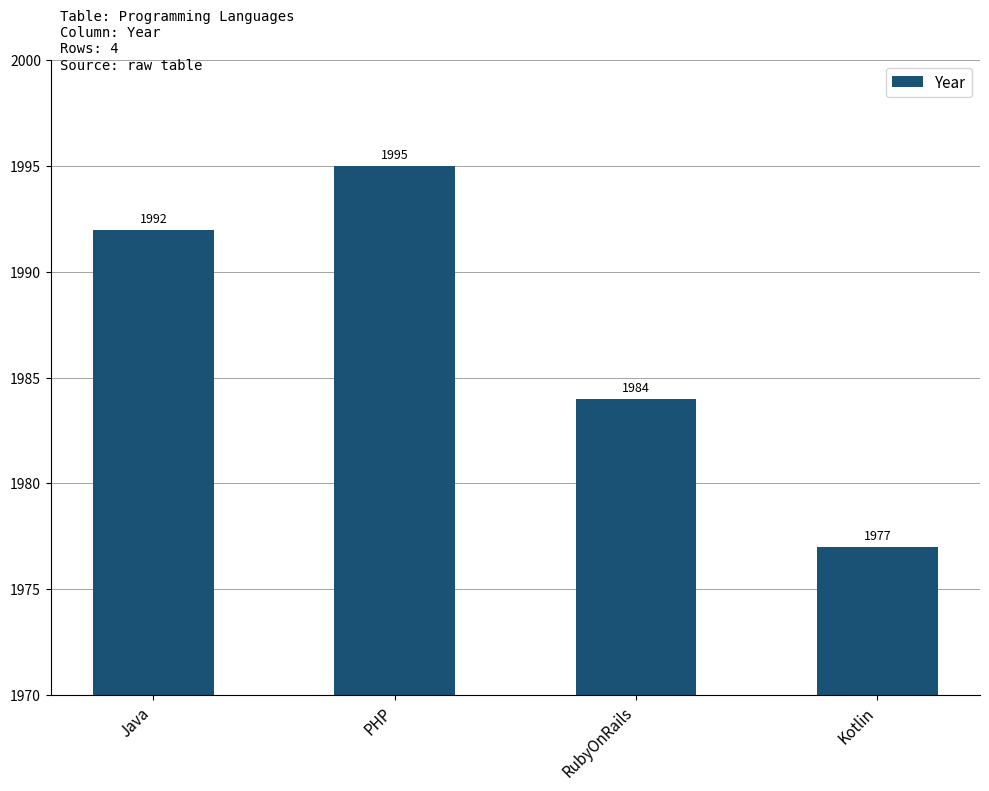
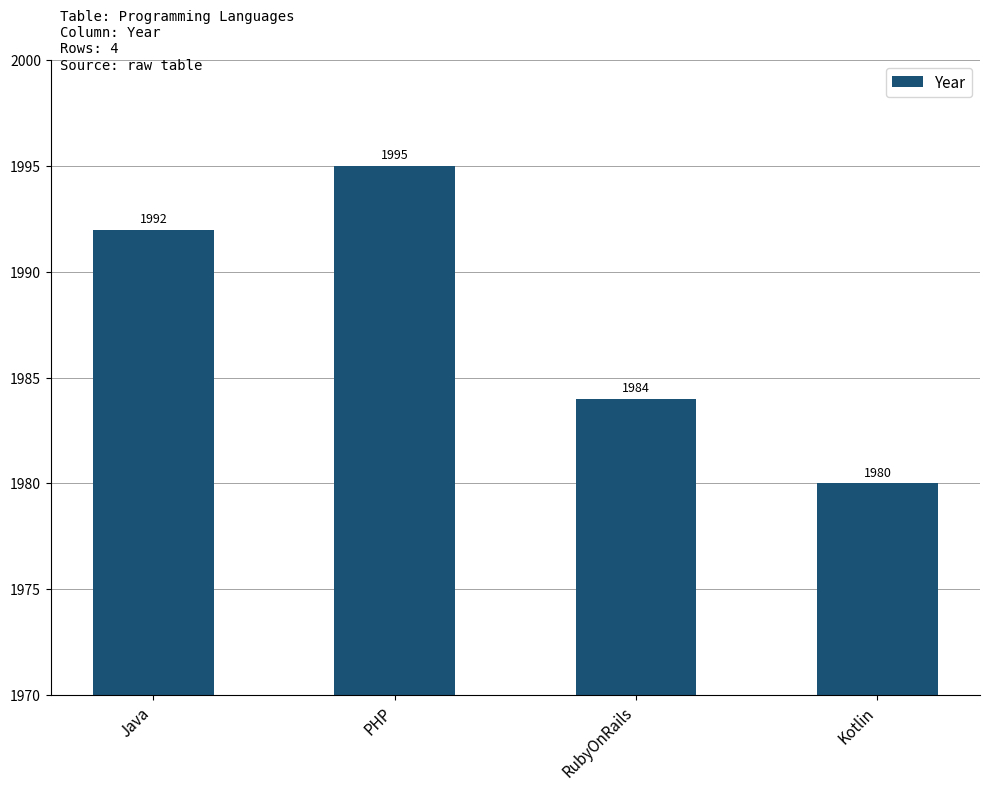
  {
    "Java": 1992,
    "PHP": 1995,
    "RubyOnRails": 1984,
-   "Kotlin": 1977
+   "Kotlin": 1980
  }
